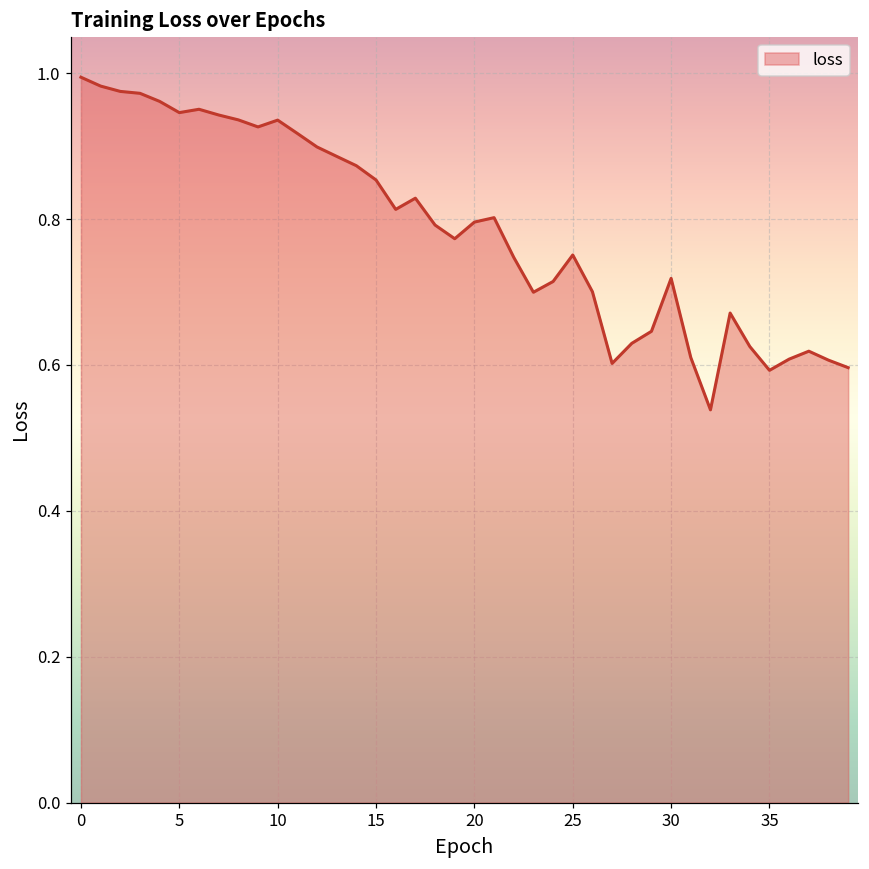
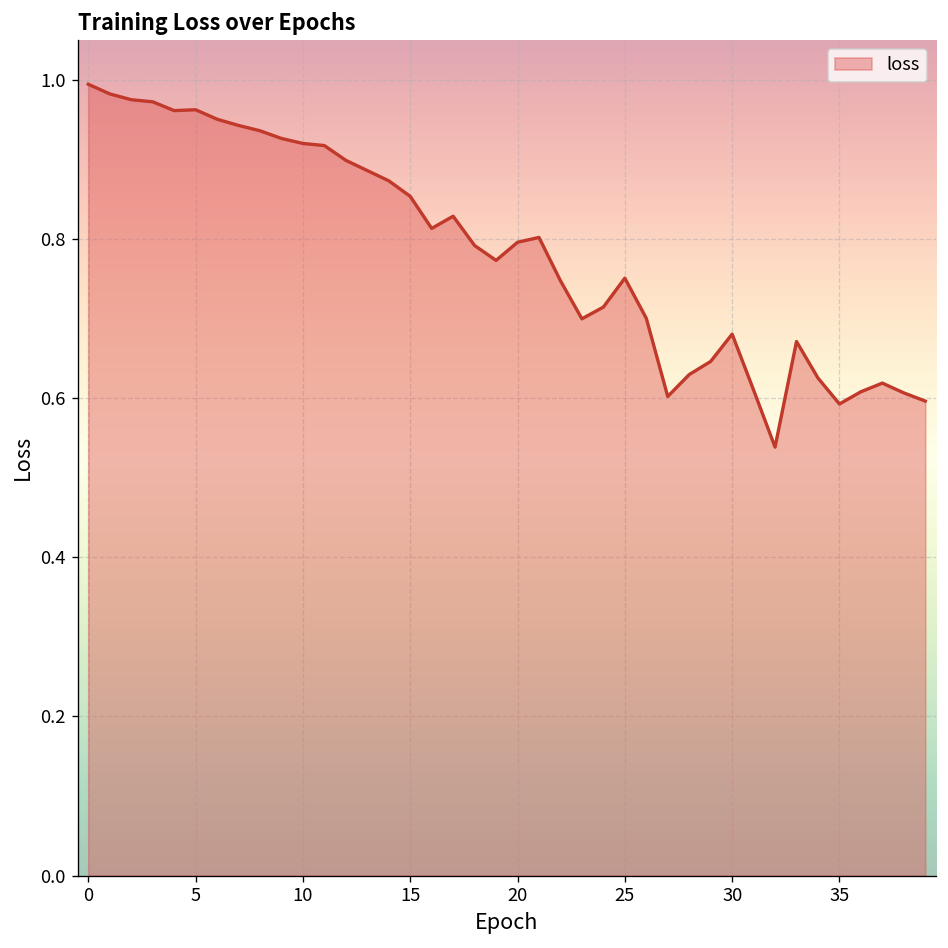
  {
    "0": 0.99,
-   "5": 0.95,
-   "10": 0.94,
+   "5": 0.96,
+   "10": 0.92,
    "15": 0.85,
    "20": 0.80,
    "25": 0.75,
-   "30": 0.72,
+   "30": 0.68,
    "35": 0.59
  }
